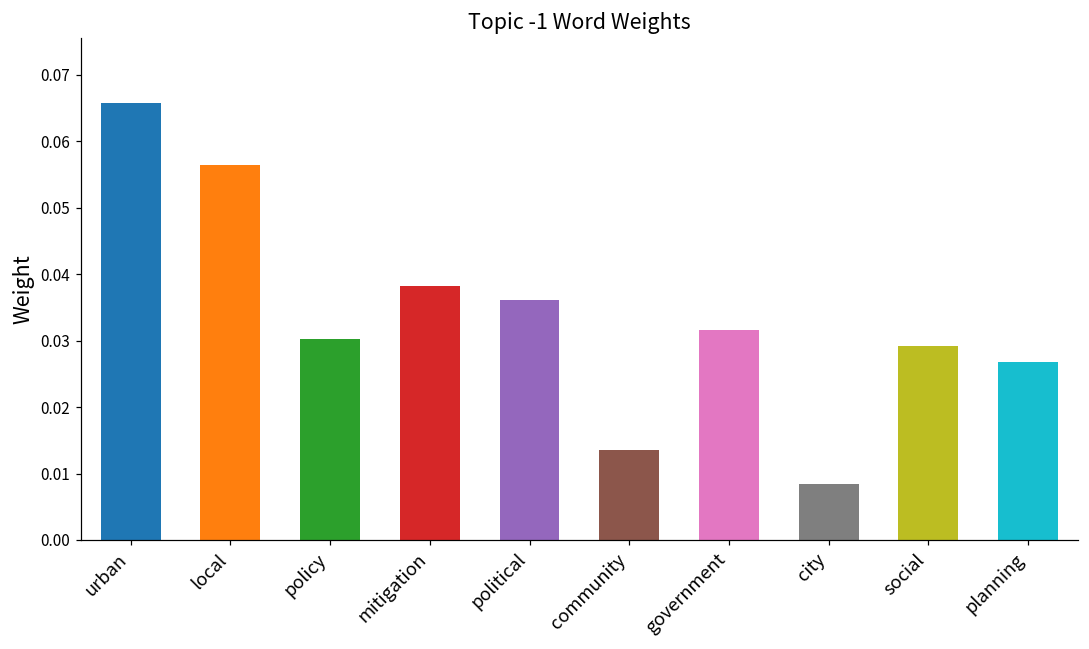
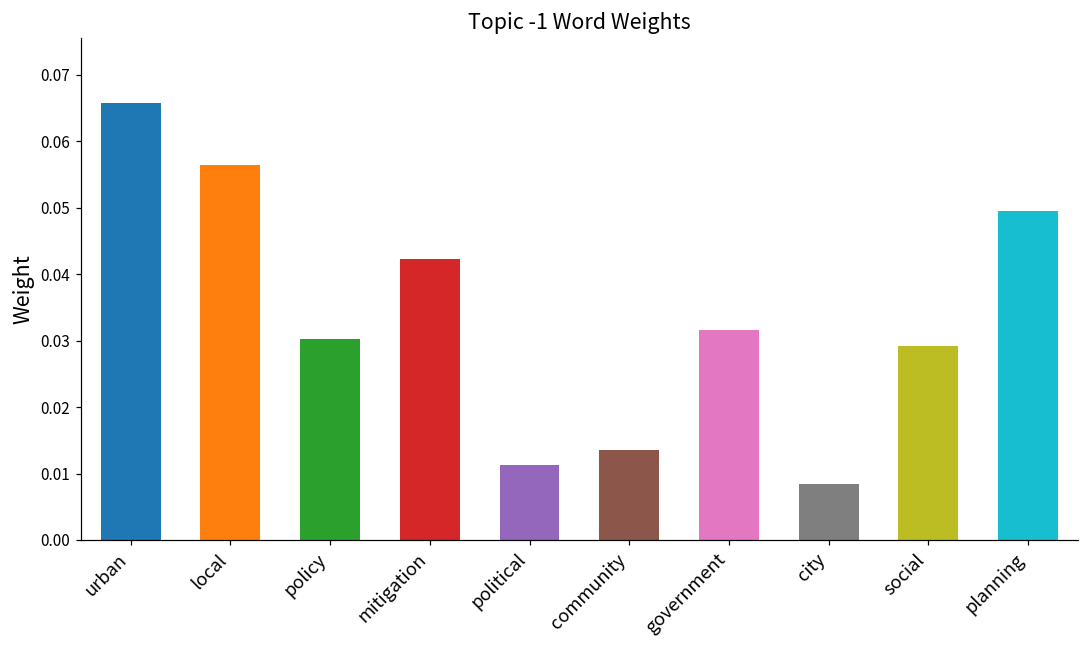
  {
    "urban": 0.066,
    "local": 0.056,
    "policy": 0.030,
-   "mitigation": 0.038,
-   "political": 0.036,
+   "mitigation": 0.042,
+   "political": 0.011,
    "community": 0.013,
    "government": 0.032,
    "city": 0.008,
    "social": 0.029,
-   "planning": 0.027
+   "planning": 0.049
  }
